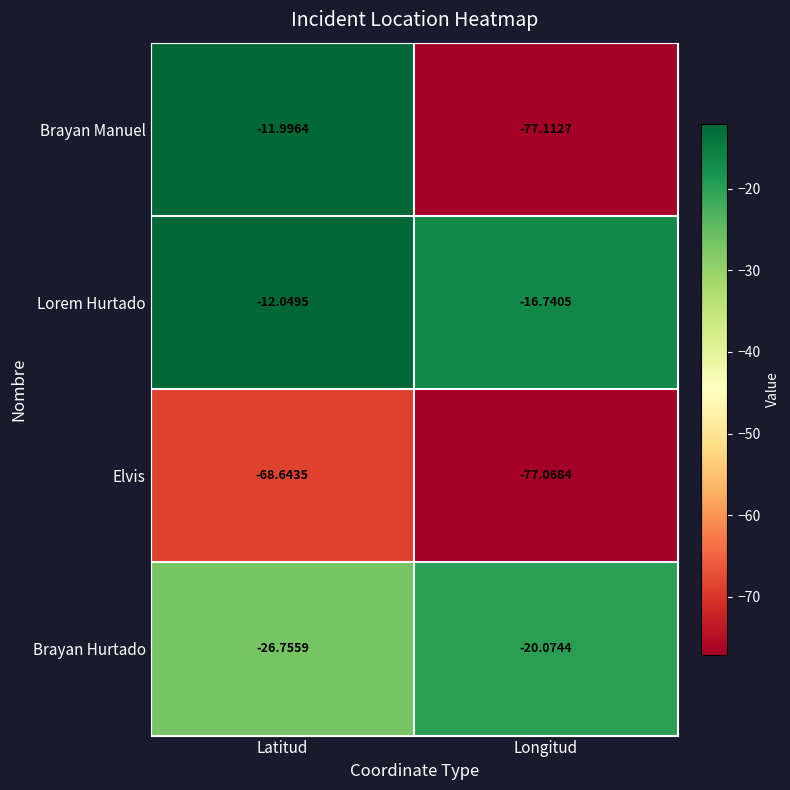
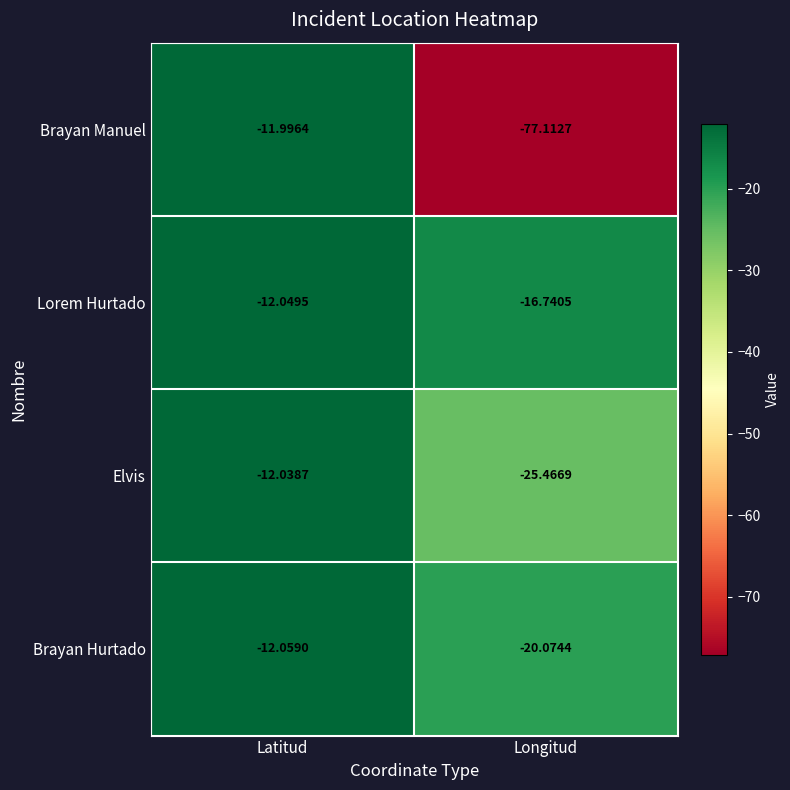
  {
    "Brayan Manuel": {
      "Latitud": -11.9964,
      "Longitud": -77.1127
    },
    "Lorem Hurtado": {
      "Latitud": -12.0495,
      "Longitud": -16.7405
    },
    "Elvis": {
-     "Latitud": -68.6435,
-     "Longitud": -77.0684
+     "Latitud": -12.0387,
+     "Longitud": -25.4669
    },
    "Brayan Hurtado": {
-     "Latitud": -26.7559,
+     "Latitud": -12.0590,
      "Longitud": -20.0744
    }
  }
